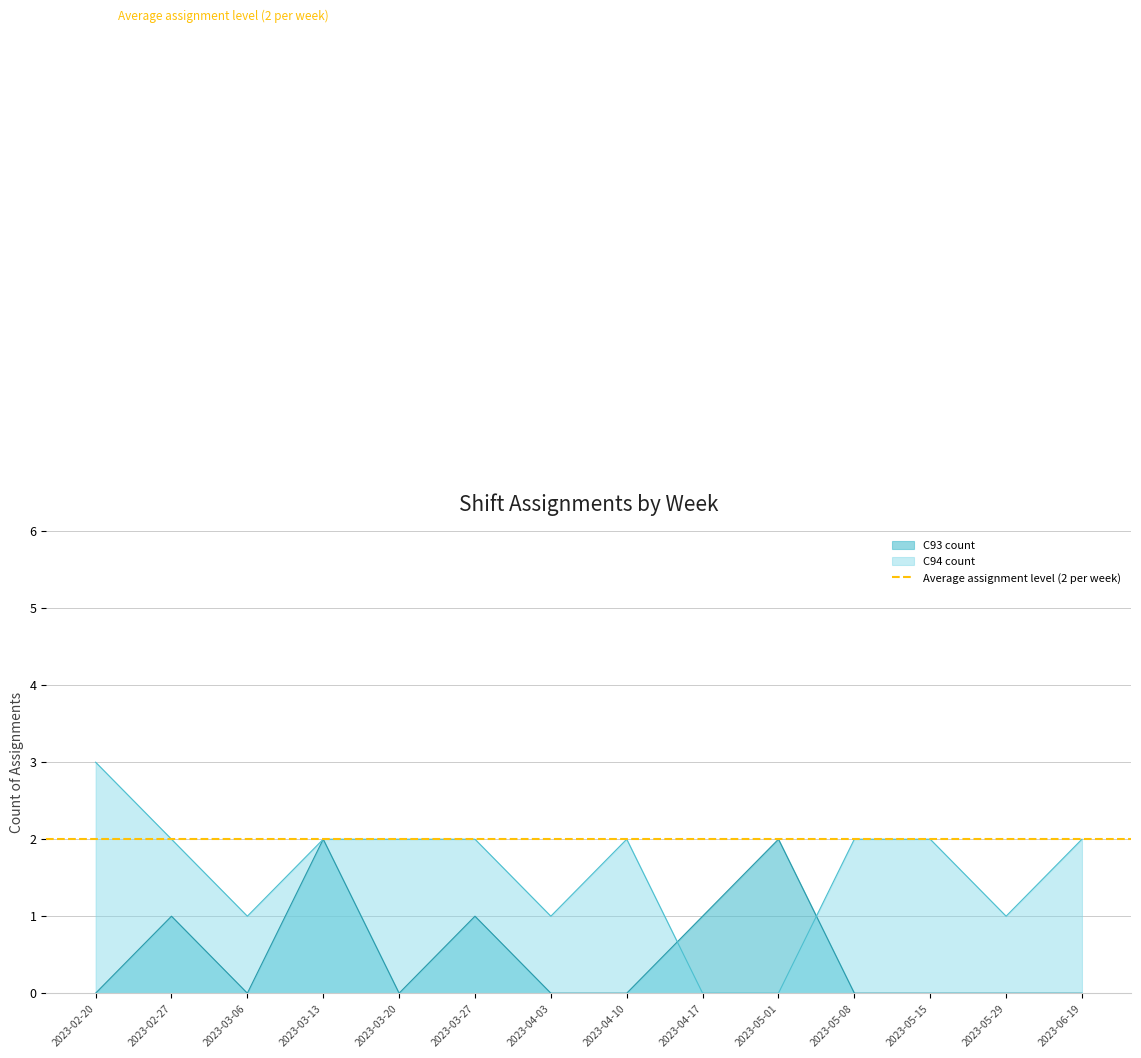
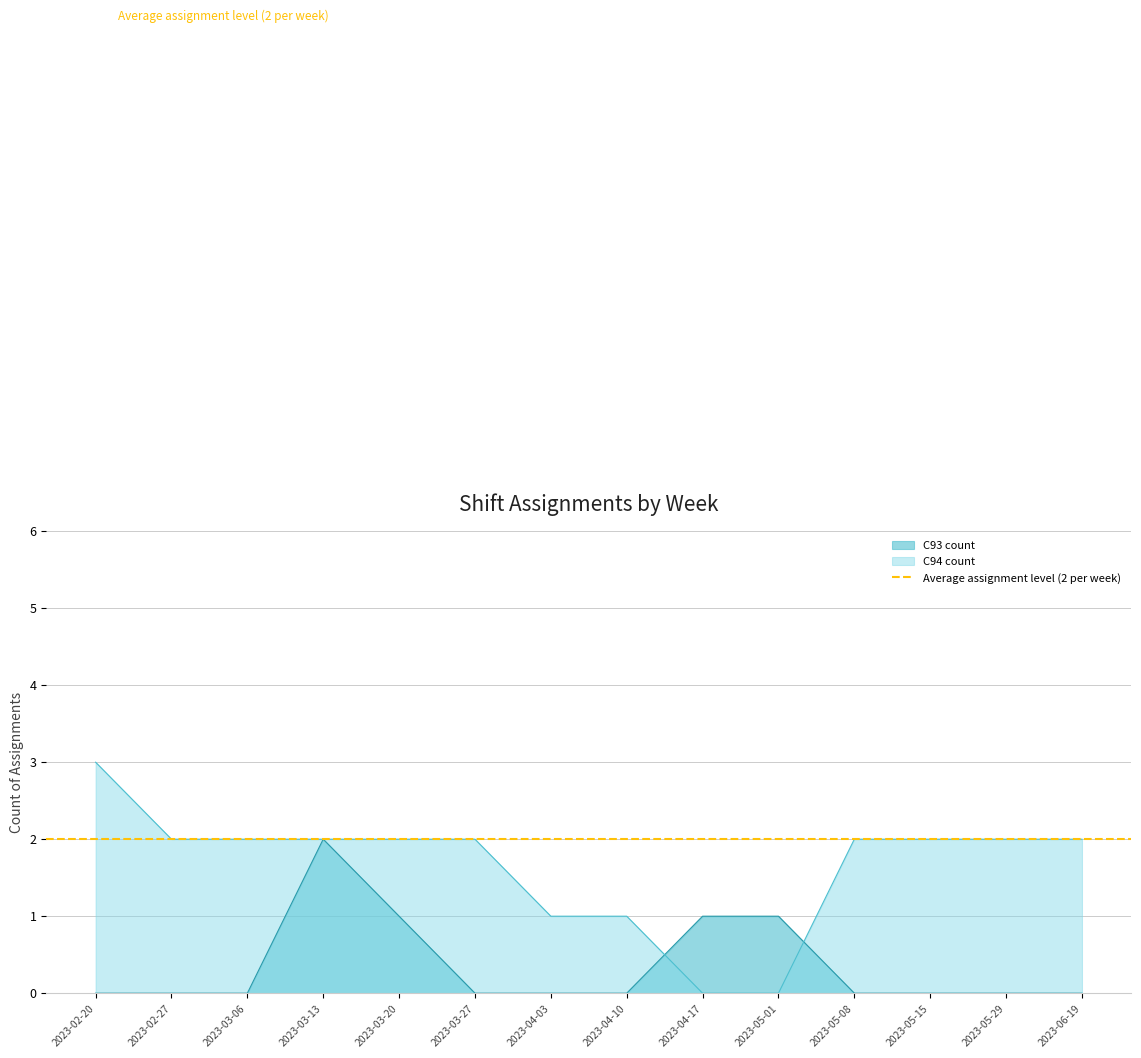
  {
    "C93 count": {
      "2023-02-20": 0,
-     "2023-02-27": 1,
+     "2023-02-27": 0,
      "2023-03-06": 0,
-     "2023-03-20": 0,
-     "2023-03-27": 1,
+     "2023-03-20": 1,
+     "2023-03-27": 0,
      "2023-04-03": 0,
      "2023-04-10": 0,
      "2023-04-17": 1,
-     "2023-05-01": 2,
+     "2023-05-01": 1,
      "2023-05-08": 0,
      "2023-05-15": 0,
      "2023-05-29": 0,
      "2023-06-19": 0
    },
    "C94 count": {
      "2023-02-20": 3,
      "2023-02-27": 2,
-     "2023-03-06": 1,
+     "2023-03-06": 2,
      "2023-03-20": 2,
      "2023-03-27": 2,
      "2023-04-03": 1,
-     "2023-04-10": 2,
+     "2023-04-10": 1,
      "2023-04-17": 0,
      "2023-05-01": 0,
      "2023-05-08": 2,
      "2023-05-15": 2,
-     "2023-05-29": 1,
+     "2023-05-29": 2,
      "2023-06-19": 2
    }
  }
